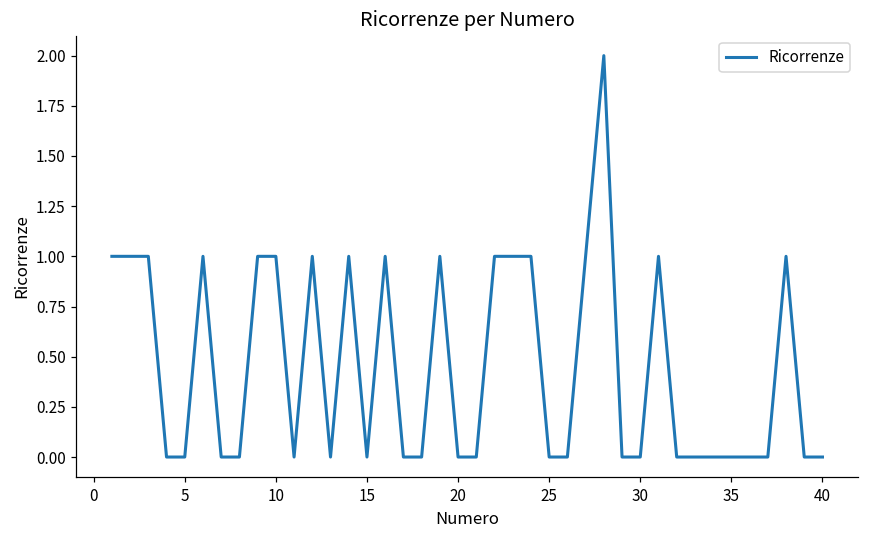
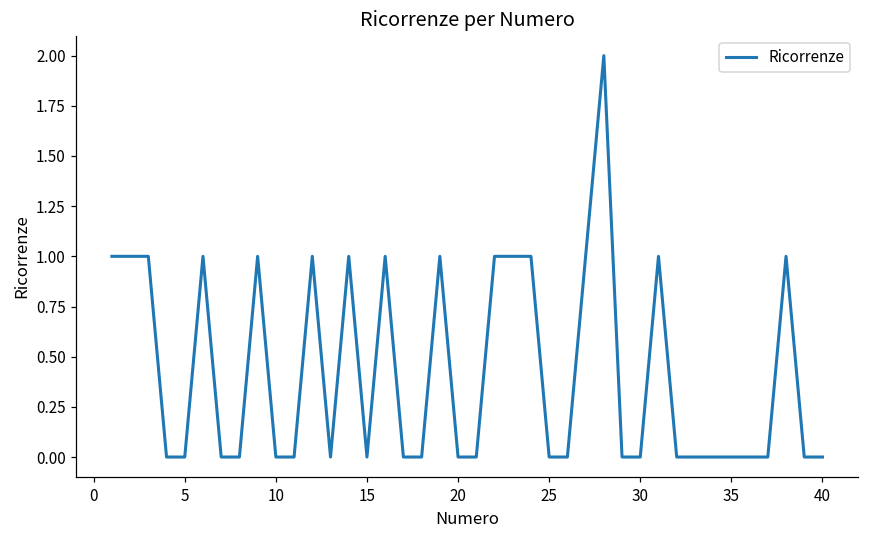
  {
    "5": 0,
-   "10": 1,
+   "10": 0,
    "15": 0,
    "20": 0,
    "25": 0,
    "30": 0,
    "35": 0,
    "40": 0
  }
